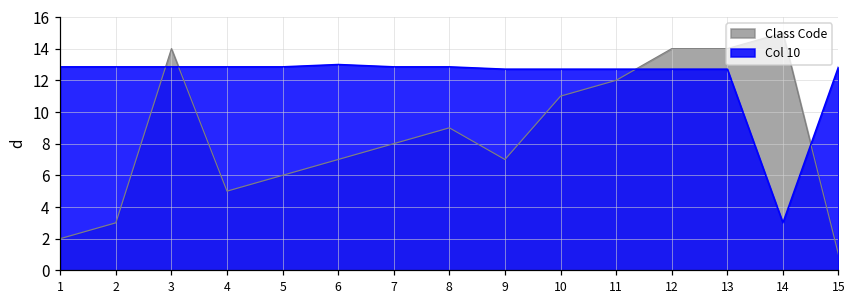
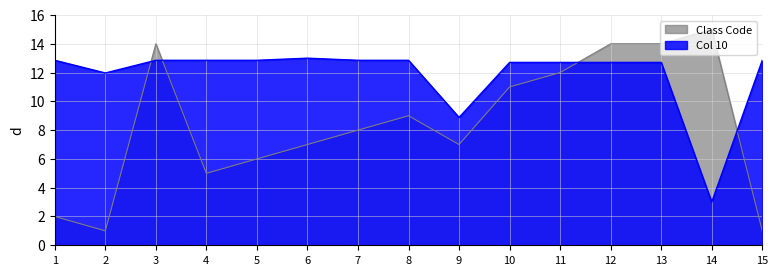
  {
    "Class Code": {
      "1": 2.0,
-     "2": 3.0,
+     "2": 1.0,
      "3": 14.0,
      "4": 5.0,
      "5": 6.0,
      "6": 7.0,
      "7": 8.0,
      "8": 9.0,
      "9": 7.0,
      "10": 11.0,
      "11": 12.0,
      "12": 14.0,
      "15": 1.0
    },
    "Col 10": {
      "1": 12.9,
-     "2": 12.9,
+     "2": 12.0,
      "3": 12.9,
      "4": 12.9,
      "5": 12.9,
      "6": 13.0,
      "7": 12.9,
      "8": 12.9,
-     "9": 12.7,
+     "9": 8.9,
      "10": 12.7,
      "11": 12.7,
      "12": 12.7,
      "13": 12.7,
      "14": 3.0,
      "15": 12.9
    }
  }
